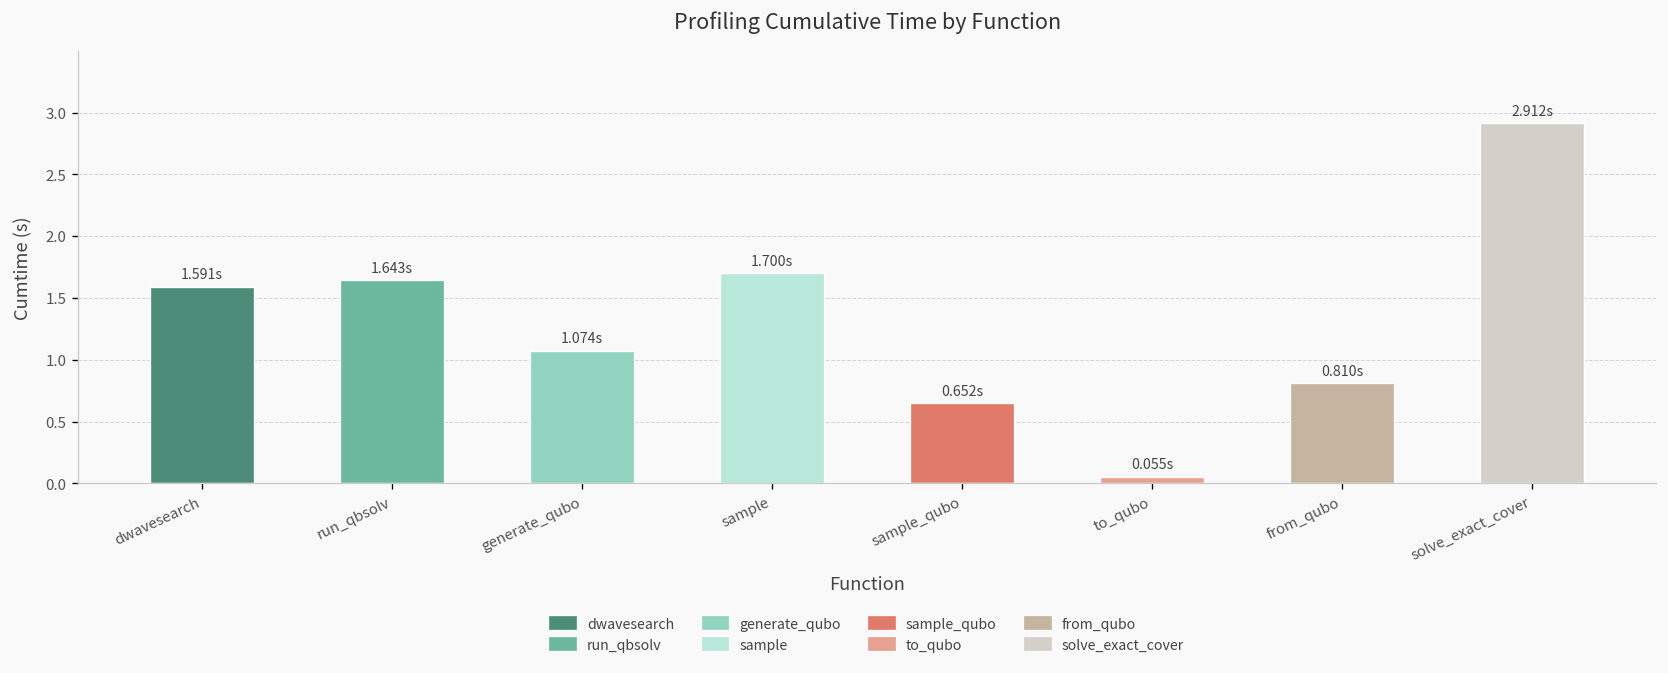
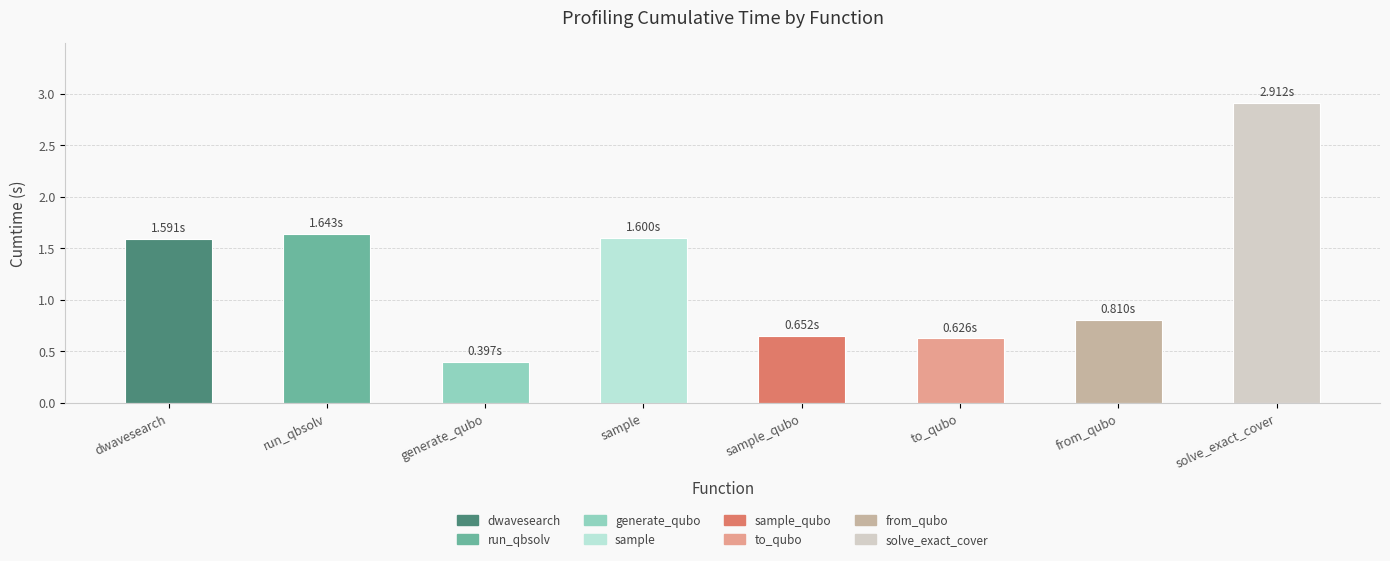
  {
    "dwavesearch": "1.591s",
    "run_qbsolv": "1.643s",
-   "generate_qubo": "1.074s",
-   "sample": "1.700s",
+   "generate_qubo": "0.397s",
+   "sample": "1.600s",
    "sample_qubo": "0.652s",
-   "to_qubo": "0.055s",
+   "to_qubo": "0.626s",
    "from_qubo": "0.810s",
    "solve_exact_cover": "2.912s"
  }
